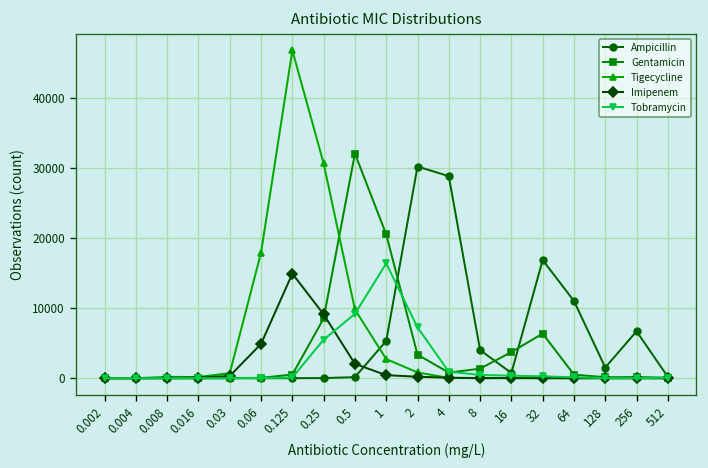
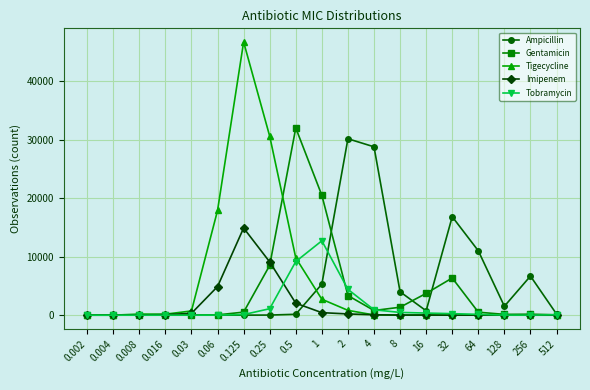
  {
    "Tobramycin": {
-     "0.25": 5000,
+     "0.25": 1000,
      "0.5": 9000,
-     "1": 16000,
-     "2": 7000,
+     "1": 13000,
+     "2": 4000,
      "8": 0
    }
  }
